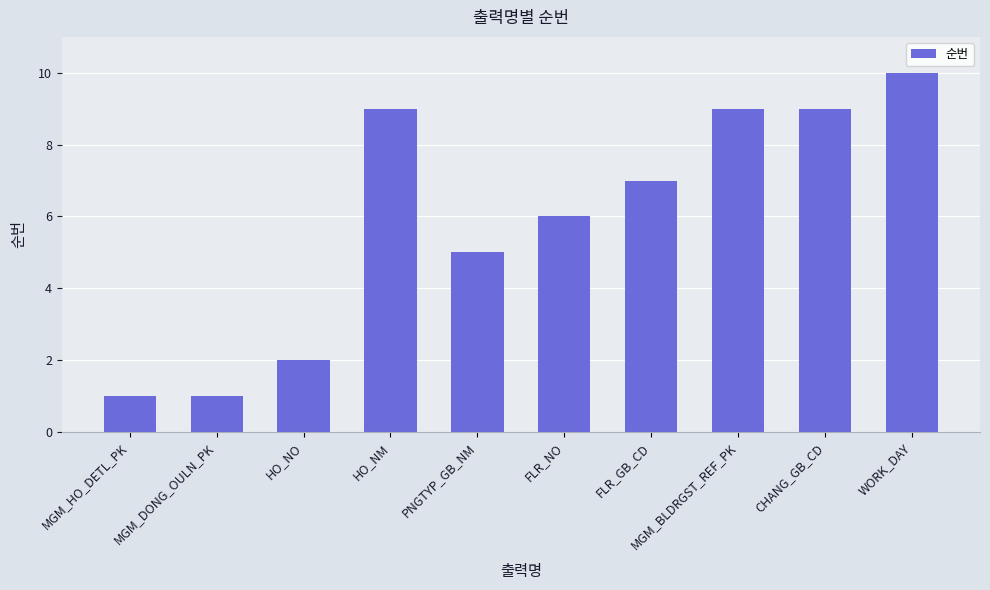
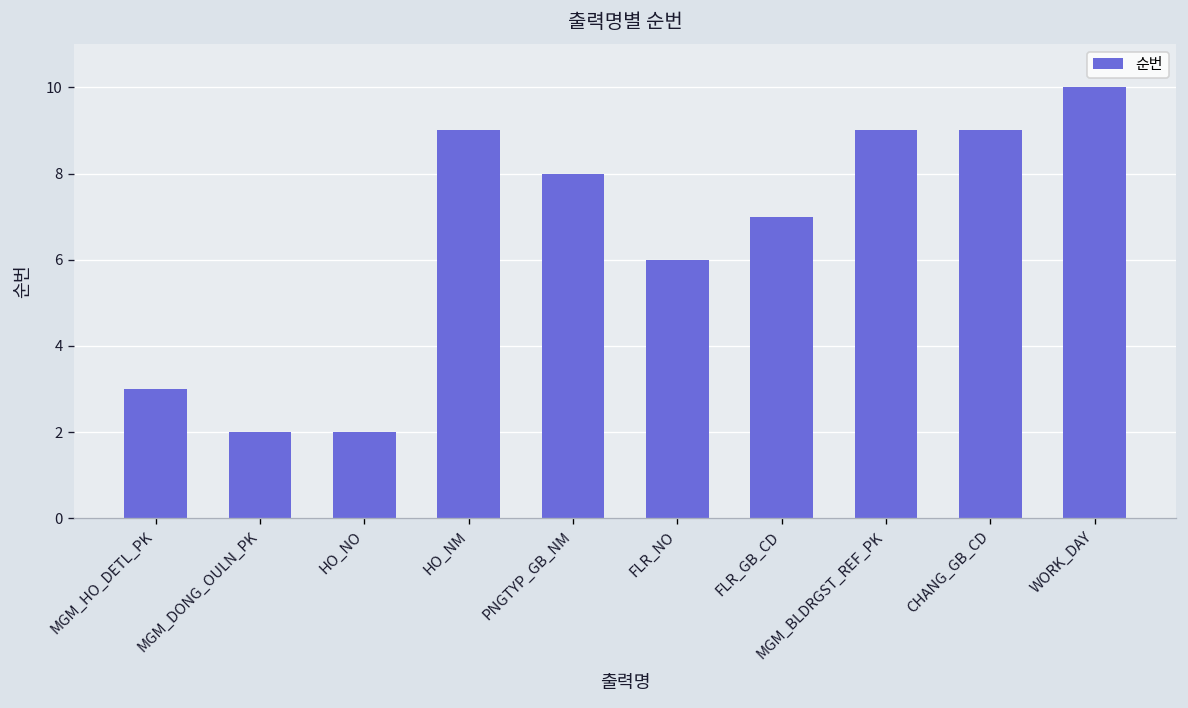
  {
-   "MGM_HO_DETL_PK": 1,
-   "MGM_DONG_OULN_PK": 1,
+   "MGM_HO_DETL_PK": 3,
+   "MGM_DONG_OULN_PK": 2,
    "HO_NO": 2,
    "HO_NM": 9,
-   "PNGTYP_GB_NM": 5,
+   "PNGTYP_GB_NM": 8,
    "FLR_NO": 6,
    "FLR_GB_CD": 7,
    "MGM_BLDRGST_REF_PK": 9,
    "CHANG_GB_CD": 9,
    "WORK_DAY": 10
  }
